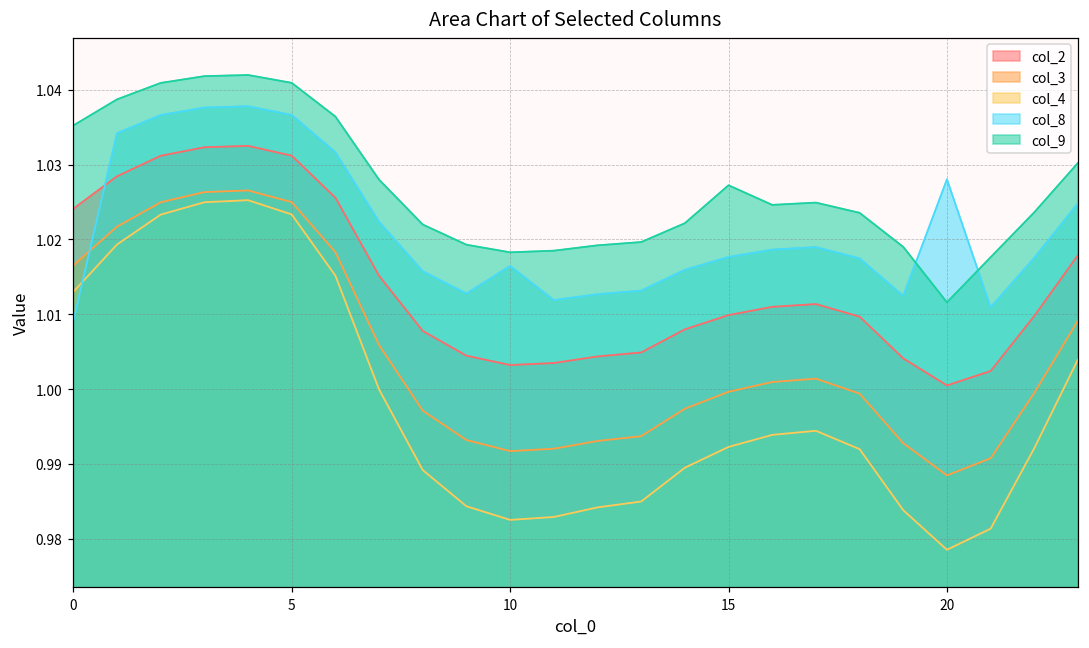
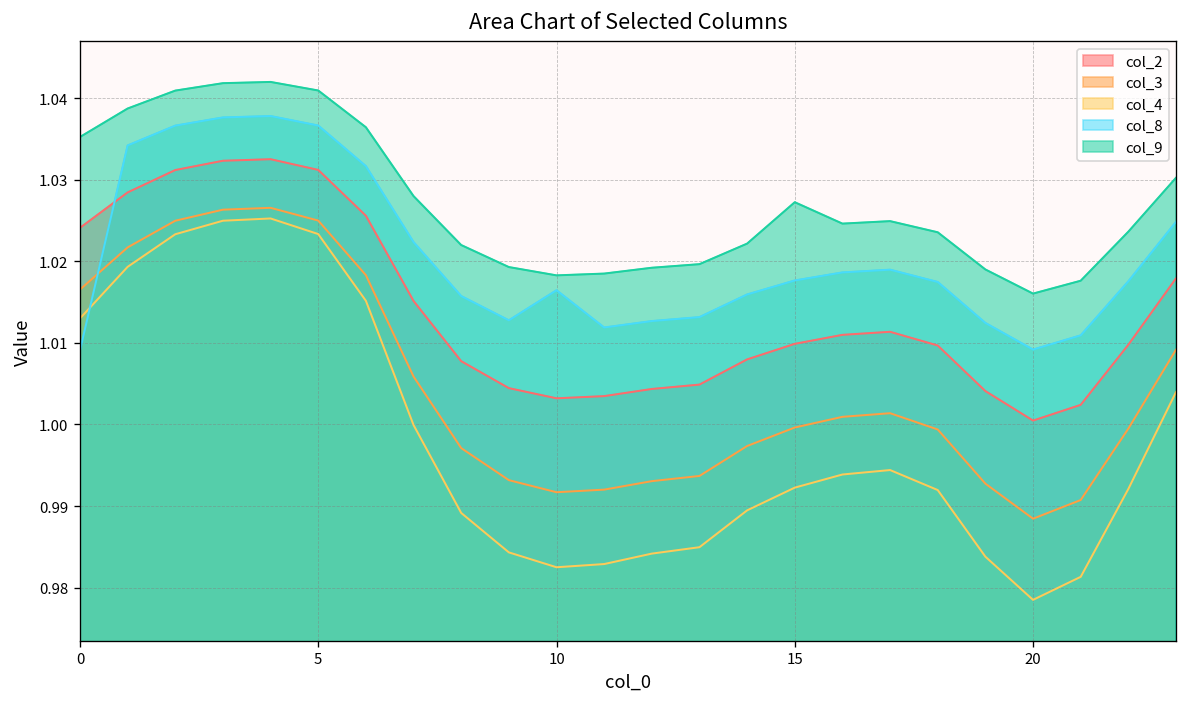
  {
    "col_8": {
      "0": 1.009,
      "5": 1.037,
      "10": 1.016,
      "15": 1.018,
-     "20": 1.028
+     "20": 1.009
    },
    "col_9": {
      "0": 1.035,
      "5": 1.041,
      "10": 1.018,
      "15": 1.027,
-     "20": 1.012
+     "20": 1.016
    }
  }
